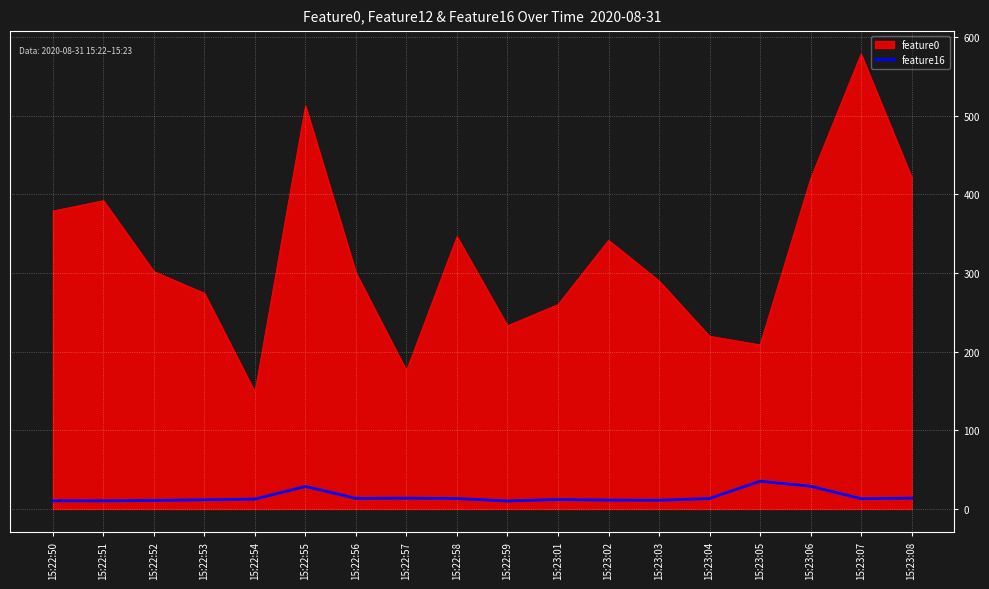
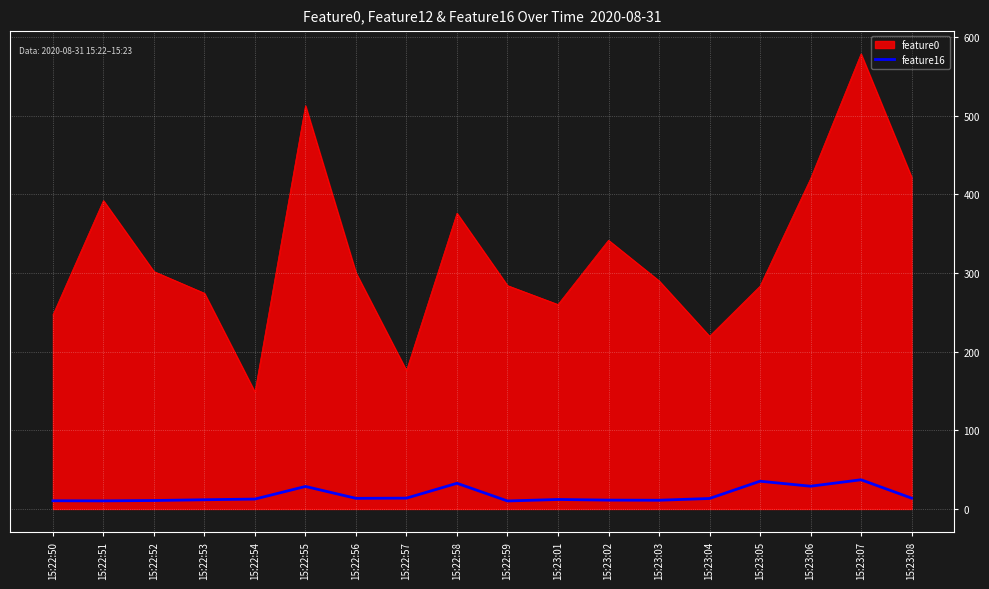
  {
    "feature0": {
-     "15:22:50": 380,
+     "15:22:50": 250,
      "15:22:51": 390,
      "15:22:52": 300,
      "15:22:53": 270,
      "15:22:54": 150,
      "15:22:55": 510,
      "15:22:56": 300,
      "15:22:57": 180,
-     "15:22:58": 350,
-     "15:22:59": 230,
+     "15:22:58": 380,
+     "15:22:59": 280,
      "15:23:01": 260,
      "15:23:02": 340,
      "15:23:03": 290,
      "15:23:04": 220,
-     "15:23:05": 210,
+     "15:23:05": 280,
      "15:23:06": 420,
      "15:23:07": 580,
      "15:23:08": 420
    },
    "feature16": {
      "15:22:50": 10,
      "15:22:51": 10,
      "15:22:52": 10,
      "15:22:53": 10,
      "15:22:54": 10,
      "15:22:55": 30,
      "15:22:56": 10,
      "15:22:57": 10,
-     "15:22:58": 10,
+     "15:22:58": 30,
      "15:22:59": 10,
      "15:23:01": 10,
      "15:23:02": 10,
      "15:23:03": 10,
      "15:23:04": 10,
      "15:23:05": 40,
      "15:23:06": 30,
-     "15:23:07": 10,
+     "15:23:07": 40,
      "15:23:08": 10
    }
  }
